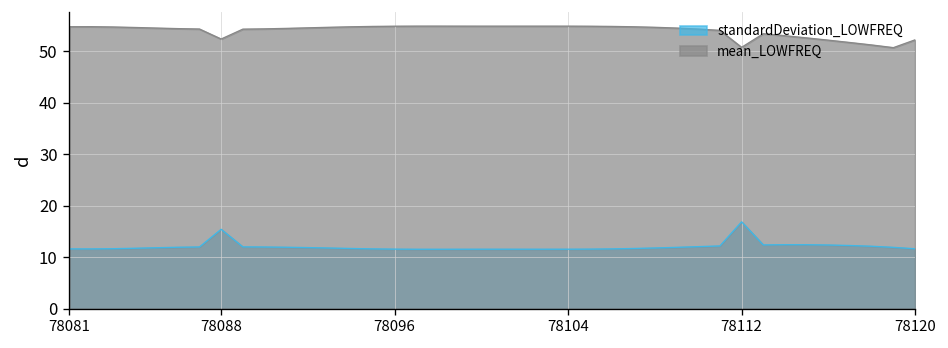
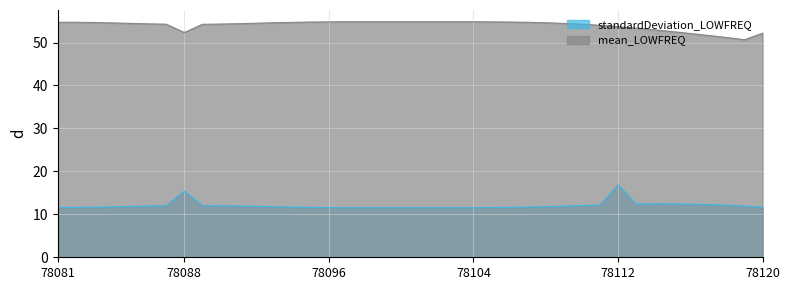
  {
    "standardDeviation_LOWFREQ": {
      "78081": 12,
      "78088": 15,
      "78096": 12,
      "78104": 12,
      "78112": 17,
      "78120": 12
    },
    "mean_LOWFREQ": {
      "78081": 55,
      "78088": 52,
      "78096": 55,
      "78104": 55,
-     "78112": 51,
+     "78112": 54,
      "78120": 52
    }
  }
